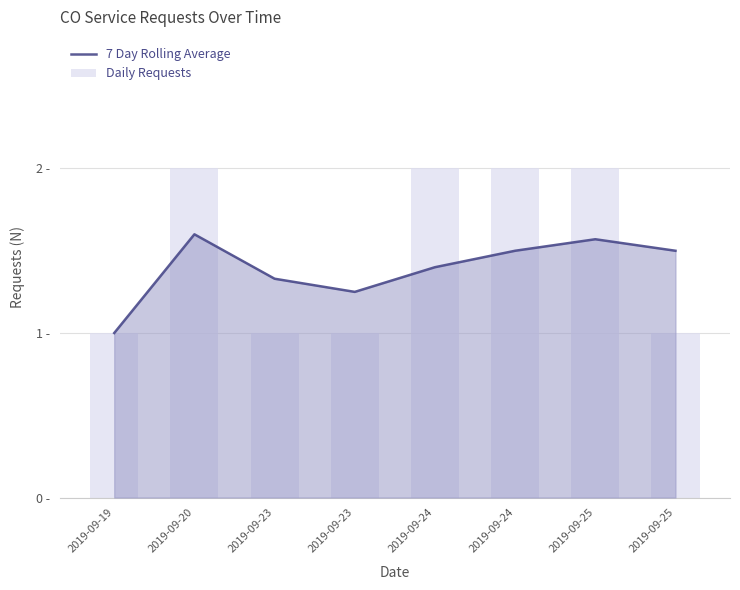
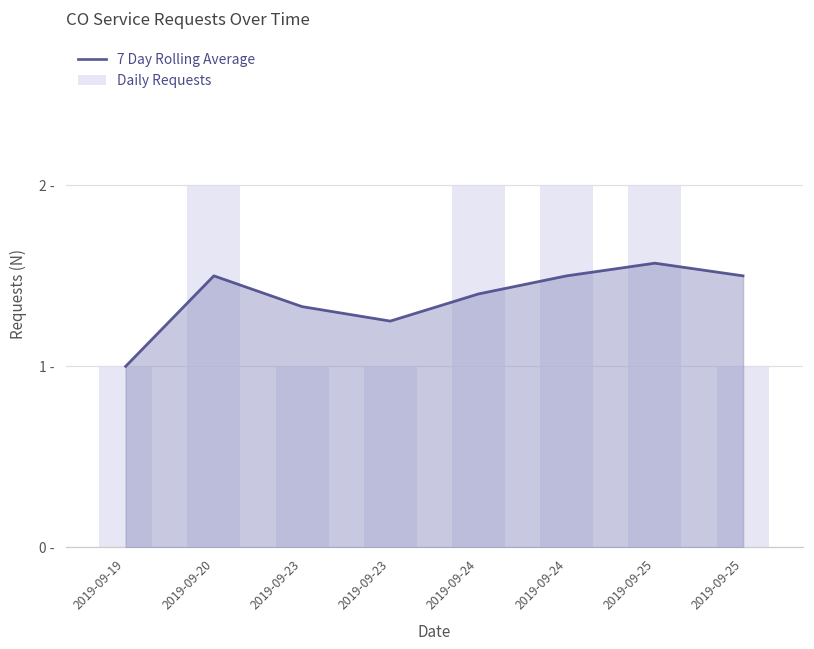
  {
    "7 Day Rolling Average": {
      "2019-09-19": "1.0 -",
-     "2019-09-20": "1.6 -"
+     "2019-09-20": "1.5 -"
    },
    "Daily Requests": {
      "2019-09-19": "1.0 -",
      "2019-09-20": "2.0 -"
    }
  }
